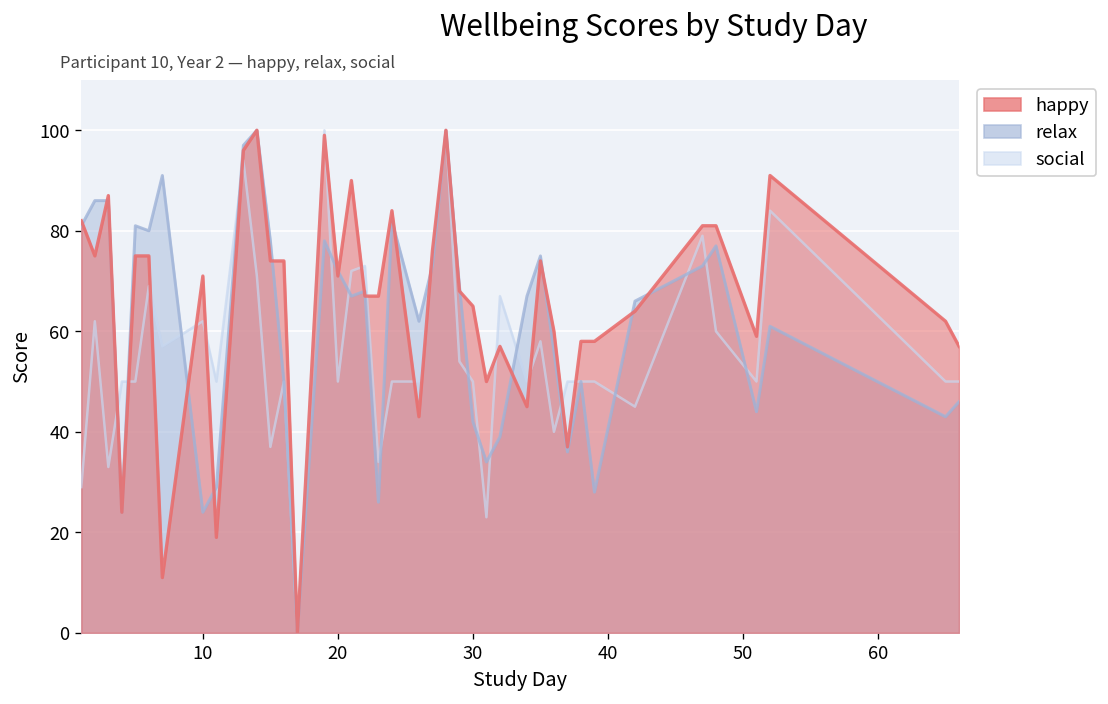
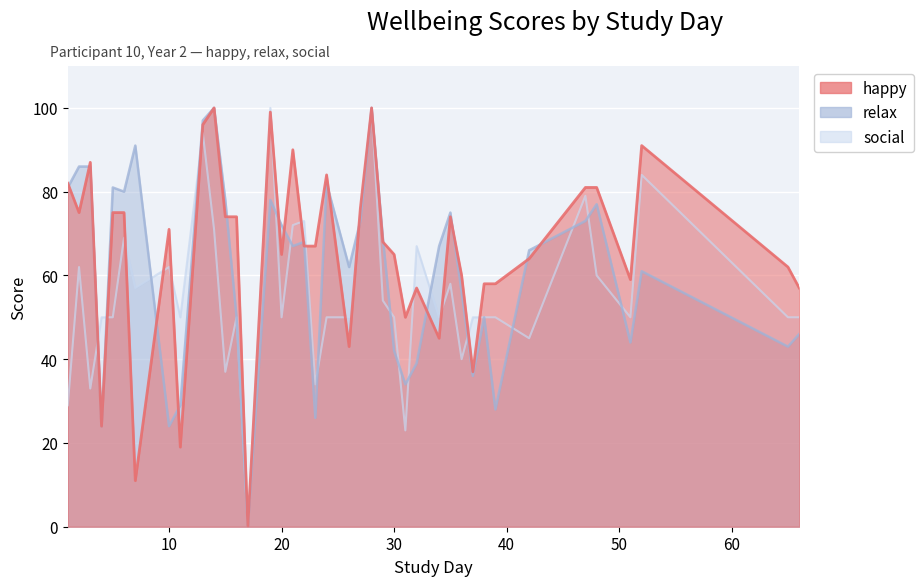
  {
    "happy": {
      "10": 71,
-     "20": 71,
+     "20": 65,
      "30": 65
    }
  }
